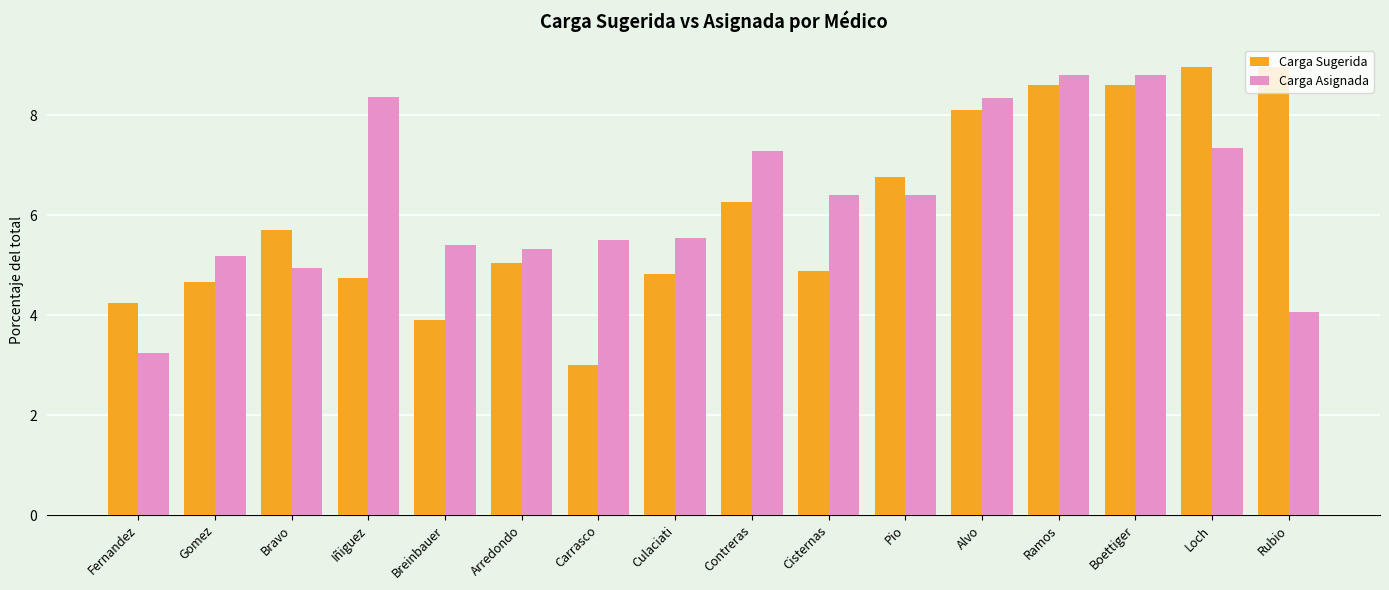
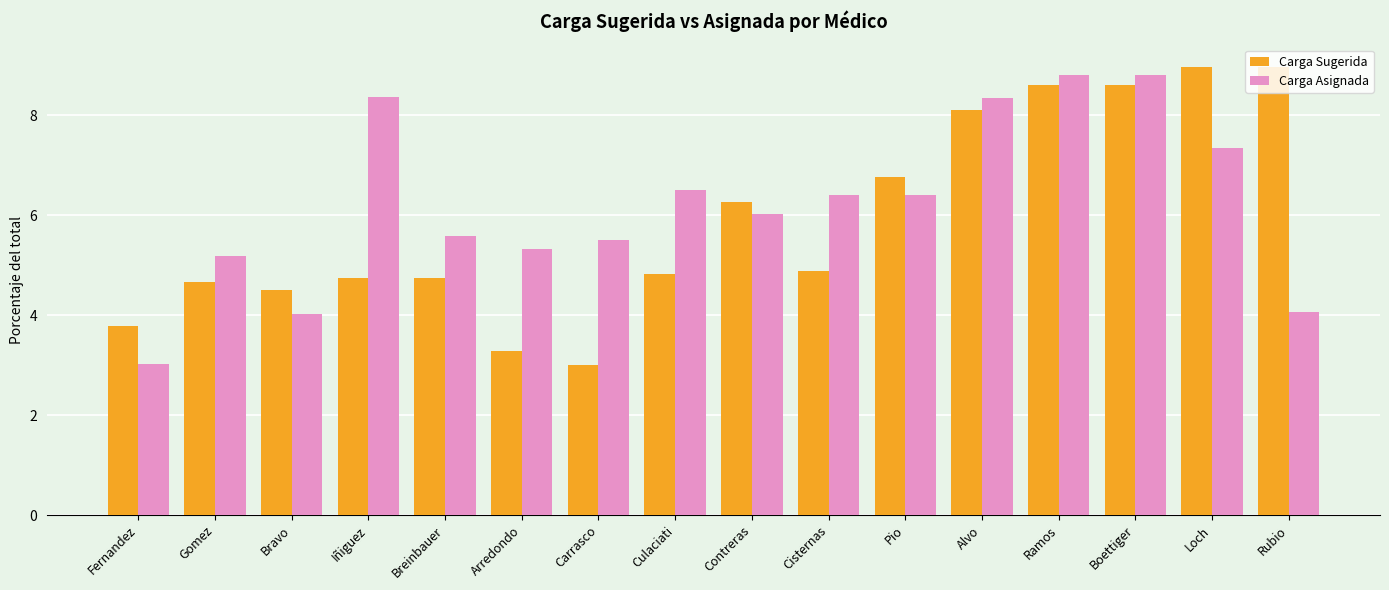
  {
    "Carga Sugerida": {
-     "Fernandez": 4.2,
+     "Fernandez": 3.8,
      "Gomez": 4.7,
-     "Bravo": 5.7,
+     "Bravo": 4.5,
      "Iñiguez": 4.8,
-     "Breinbauer": 3.9,
-     "Arredondo": 5.0,
+     "Breinbauer": 4.8,
+     "Arredondo": 3.3,
      "Carrasco": 3.0,
      "Culaciati": 4.8,
      "Contreras": 6.3,
      "Cisternas": 4.9,
      "Pio": 6.8,
      "Alvo": 8.1,
      "Ramos": 8.6,
      "Boettiger": 8.6,
      "Loch": 9.0
    },
    "Carga Asignada": {
-     "Fernandez": 3.2,
+     "Fernandez": 3.0,
      "Gomez": 5.2,
-     "Bravo": 5.0,
+     "Bravo": 4.0,
      "Iñiguez": 8.4,
-     "Breinbauer": 5.4,
+     "Breinbauer": 5.6,
      "Arredondo": 5.3,
      "Carrasco": 5.5,
-     "Culaciati": 5.6,
-     "Contreras": 7.3,
+     "Culaciati": 6.5,
+     "Contreras": 6.0,
      "Cisternas": 6.4,
      "Pio": 6.4,
      "Alvo": 8.3,
      "Ramos": 8.8,
      "Boettiger": 8.8,
      "Loch": 7.3,
      "Rubio": 4.1
    }
  }
